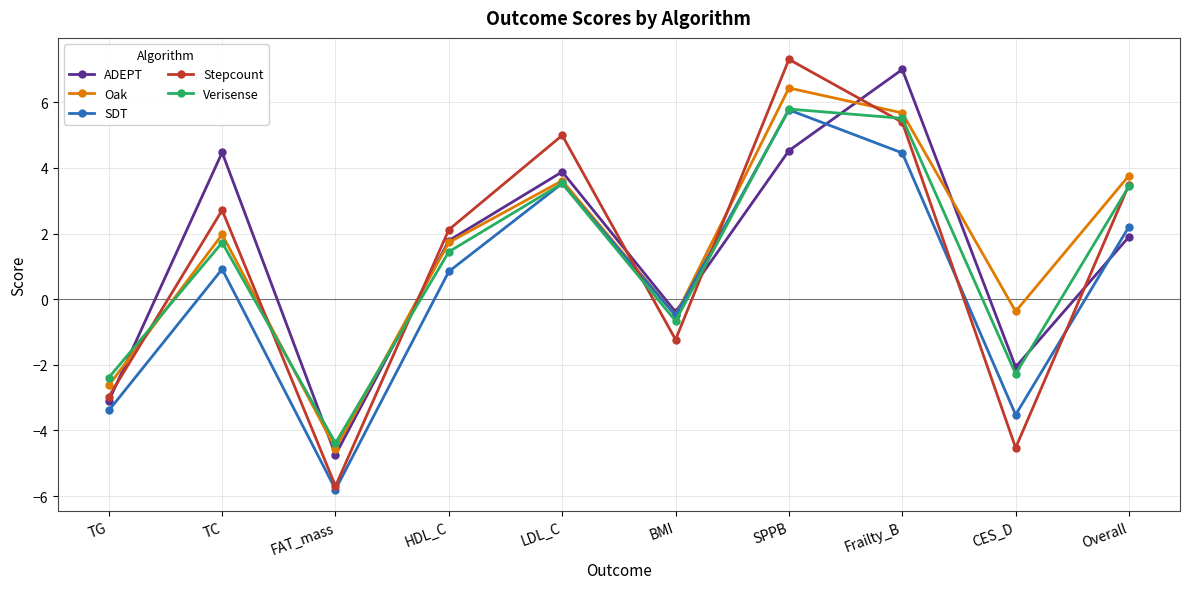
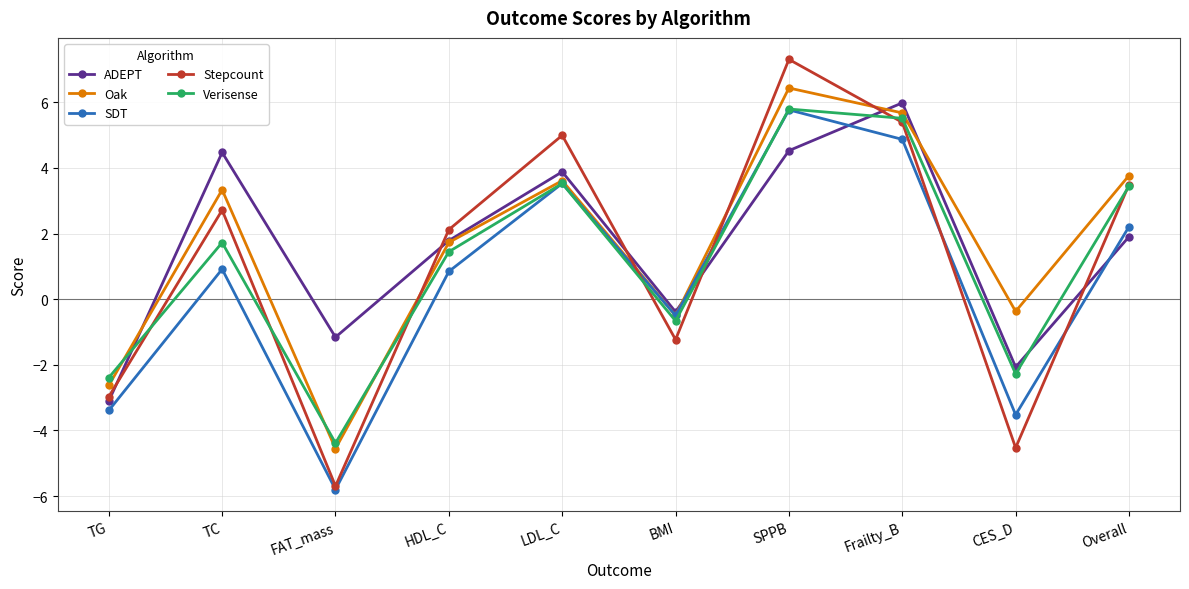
  {
    "ADEPT": {
      "TG": -3.1,
      "TC": 4.5,
-     "FAT_mass": -4.7,
+     "FAT_mass": -1.2,
      "LDL_C": 3.9,
      "BMI": -0.4,
      "SPPB": 4.5,
-     "Frailty_B": 7.0,
+     "Frailty_B": 6.0,
      "CES_D": -2.1,
      "Overall": 1.9
    },
    "Oak": {
      "TG": -2.6,
-     "TC": 2.0,
+     "TC": 3.3,
      "FAT_mass": -4.6,
      "LDL_C": 3.6,
      "SPPB": 6.4,
      "Frailty_B": 5.7,
      "CES_D": -0.4,
      "Overall": 3.8
    },
    "SDT": {
      "TG": -3.4,
      "TC": 0.9,
      "FAT_mass": -5.8,
      "HDL_C": 0.8,
-     "Frailty_B": 4.5,
+     "Frailty_B": 4.9,
      "CES_D": -3.5,
      "Overall": 2.2
    },
    "Stepcount": {
      "TG": -3.0,
      "TC": 2.7,
      "FAT_mass": -5.7,
      "HDL_C": 2.1,
      "LDL_C": 5.0,
      "BMI": -1.2,
      "SPPB": 7.3,
      "Frailty_B": 5.4,
      "CES_D": -4.5
    },
    "Verisense": {
      "TG": -2.4,
      "TC": 1.7,
      "FAT_mass": -4.4,
      "HDL_C": 1.4,
      "BMI": -0.7,
      "Frailty_B": 5.5,
      "CES_D": -2.3
    }
  }
